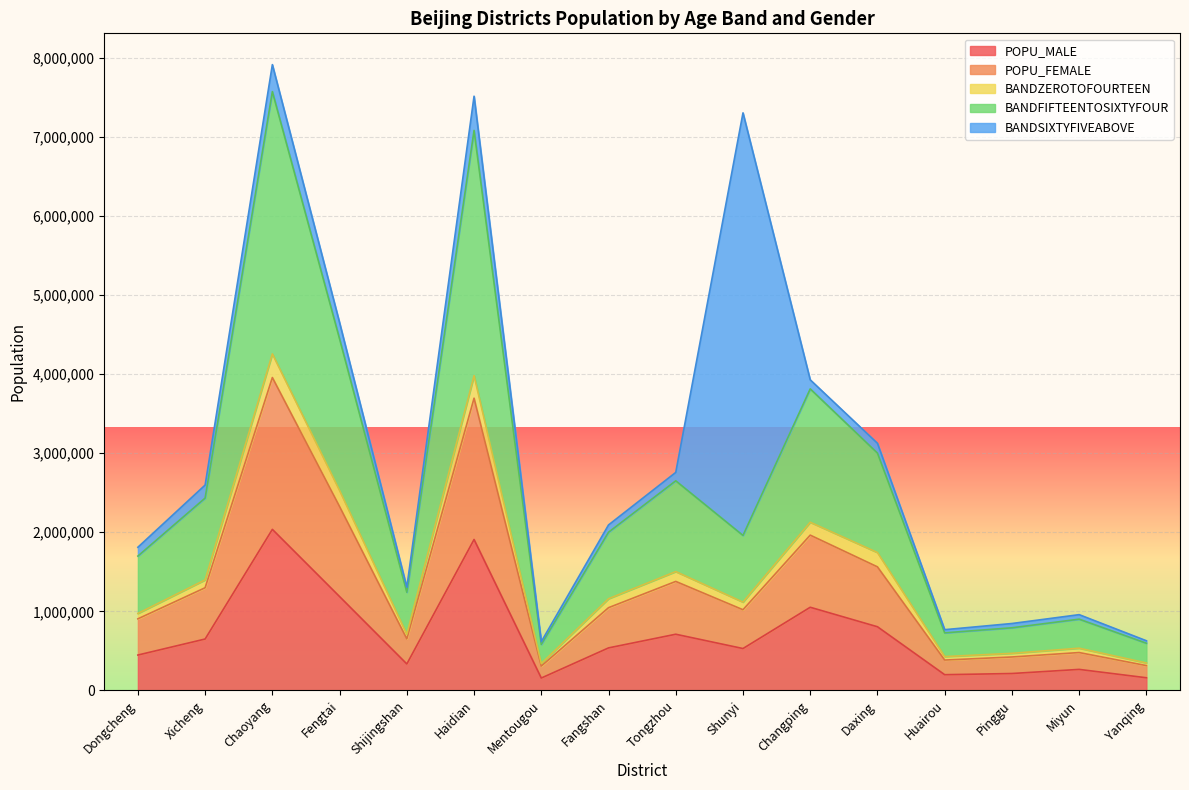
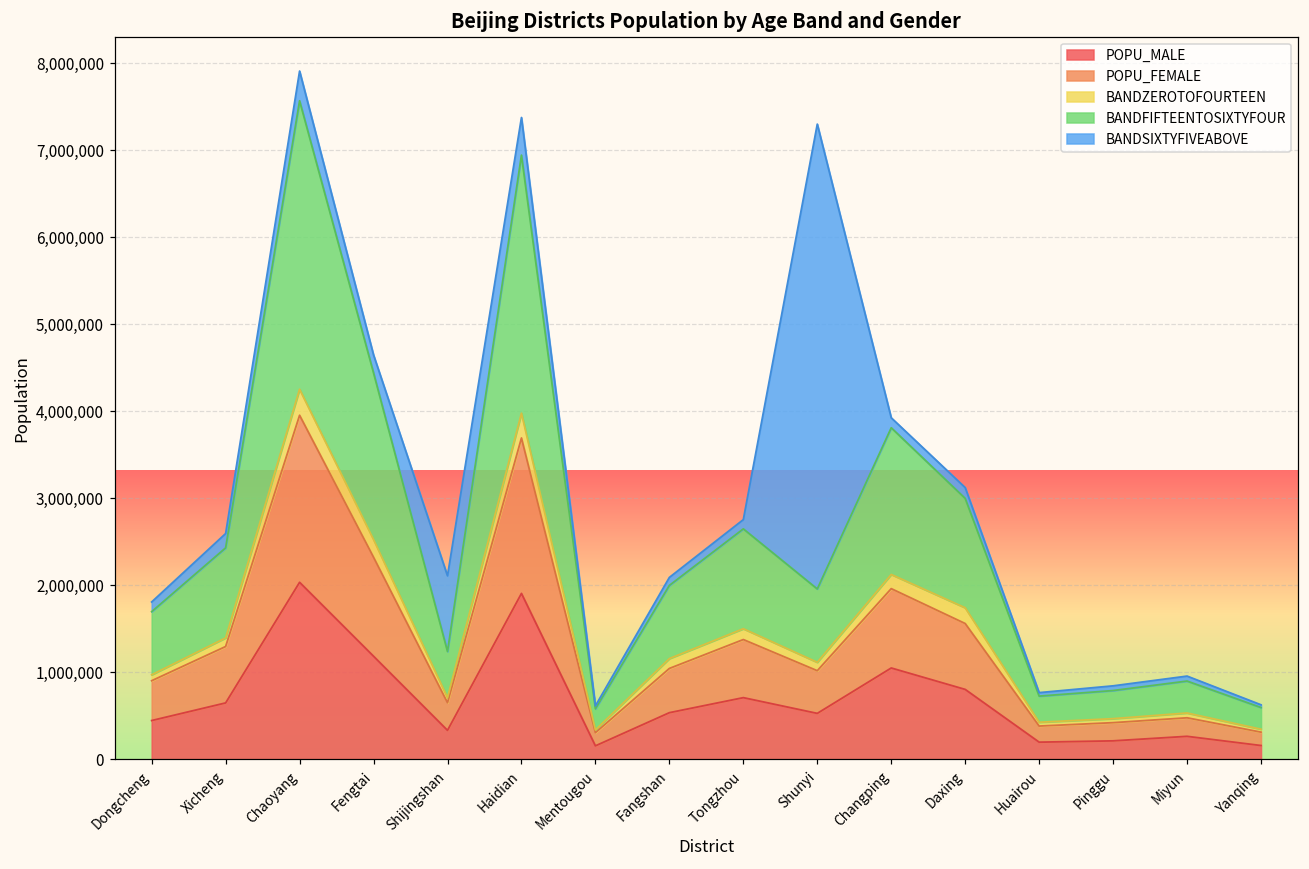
  {
    "BANDZEROTOFOURTEEN": {
      "Dongcheng": "100,000",
      "Xicheng": "100,000",
      "Chaoyang": "300,000",
      "Fengtai": "200,000",
      "Shijingshan": "100,000",
      "Haidian": "300,000",
      "Fangshan": "100,000",
      "Tongzhou": "100,000",
      "Shunyi": "100,000",
      "Changping": "200,000",
      "Daxing": "200,000",
      "Huairou": "0",
      "Pinggu": "0",
      "Miyun": "100,000",
      "Yanqing": "0"
    },
    "BANDFIFTEENTOSIXTYFOUR": {
      "Dongcheng": "700,000",
      "Xicheng": "1,000,000",
      "Chaoyang": "3,300,000",
      "Fengtai": "1,900,000",
      "Shijingshan": "500,000",
-     "Haidian": "3,100,000",
+     "Haidian": "3,000,000",
      "Mentougou": "200,000",
      "Fangshan": "800,000",
      "Tongzhou": "1,100,000",
      "Shunyi": "800,000",
      "Changping": "1,700,000",
      "Daxing": "1,300,000",
      "Huairou": "300,000",
      "Pinggu": "300,000",
      "Miyun": "400,000"
    },
    "BANDSIXTYFIVEABOVE": {
      "Dongcheng": "100,000",
      "Xicheng": "200,000",
      "Chaoyang": "300,000",
      "Fengtai": "200,000",
-     "Shijingshan": "100,000",
+     "Shijingshan": "900,000",
      "Haidian": "400,000",
      "Mentougou": "0",
      "Fangshan": "100,000",
      "Tongzhou": "100,000",
      "Shunyi": "5,300,000",
      "Changping": "100,000",
      "Daxing": "100,000",
      "Huairou": "0",
      "Pinggu": "100,000",
      "Miyun": "100,000"
    }
  }
